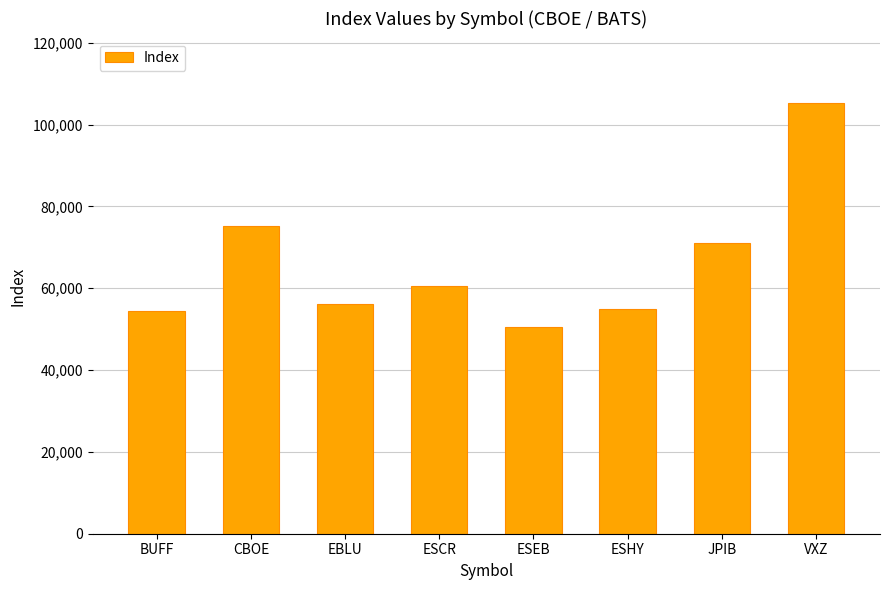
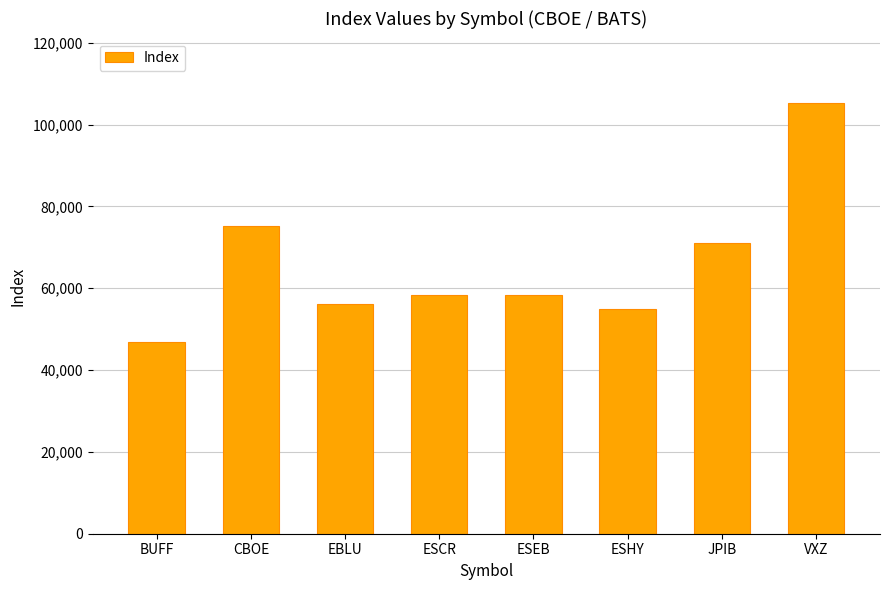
  {
-   "BUFF": "55,000",
+   "BUFF": "47,000",
    "CBOE": "75,000",
    "EBLU": "56,000",
-   "ESCR": "61,000",
-   "ESEB": "50,000",
+   "ESCR": "58,000",
+   "ESEB": "58,000",
    "ESHY": "55,000",
    "JPIB": "71,000",
    "VXZ": "105,000"
  }
